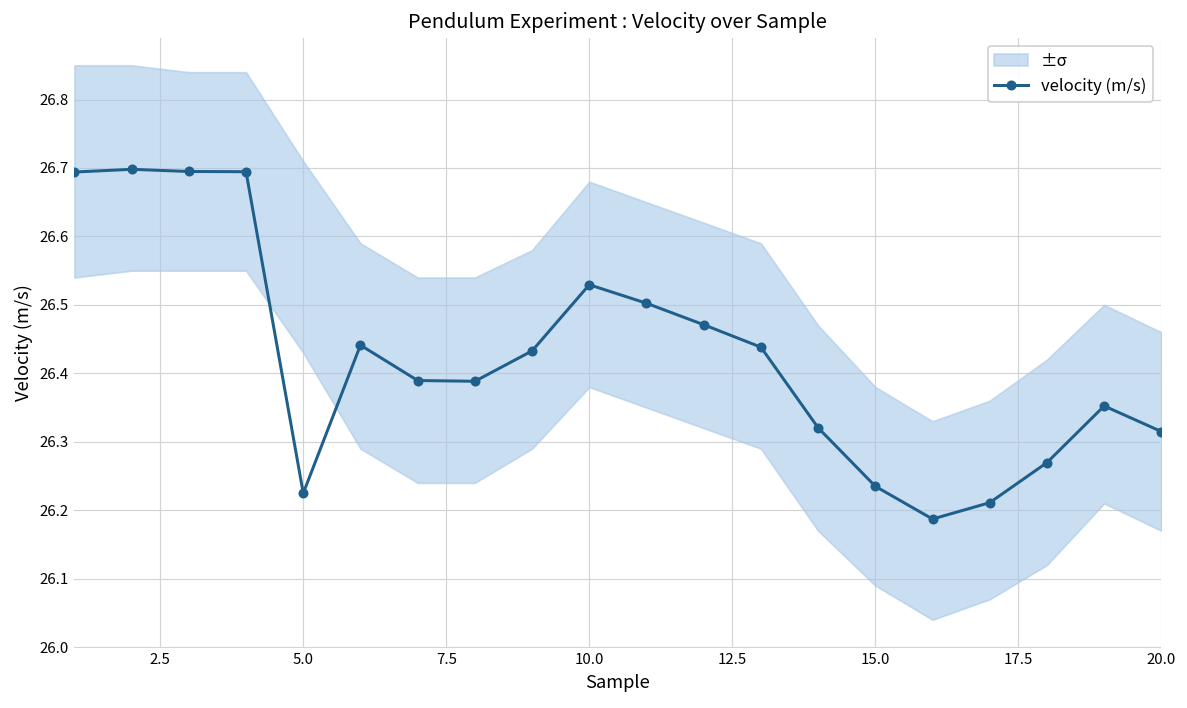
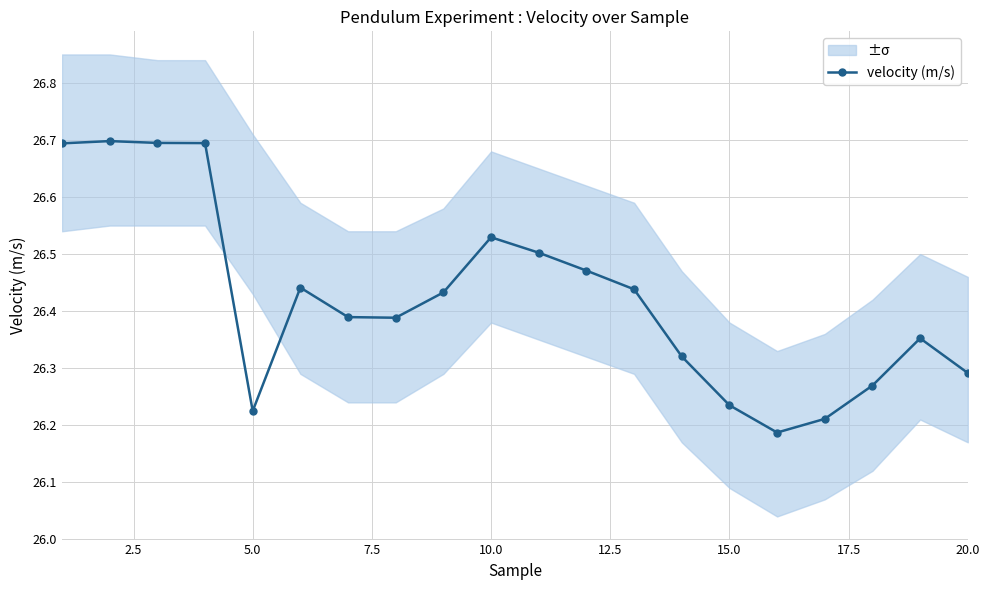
  {
    "velocity (m/s)": {
      "5.0": 26.22,
      "10.0": 26.53,
      "15.0": 26.24,
-     "20.0": 26.32
+     "20.0": 26.29
    }
  }
